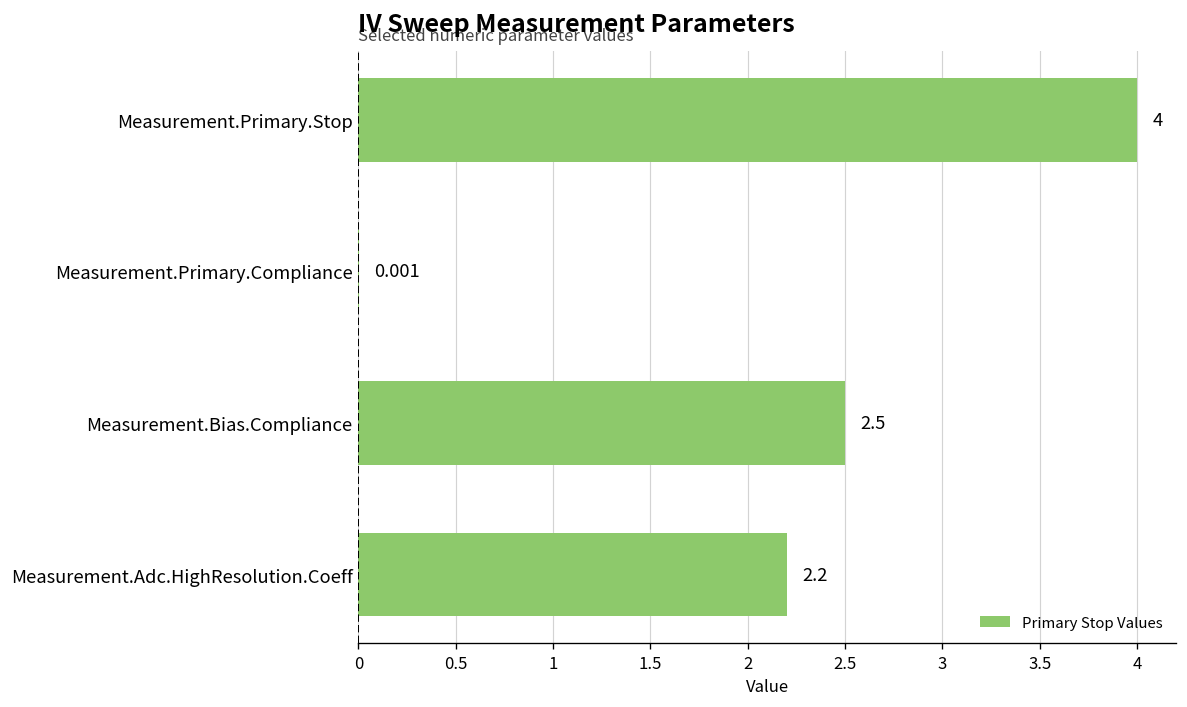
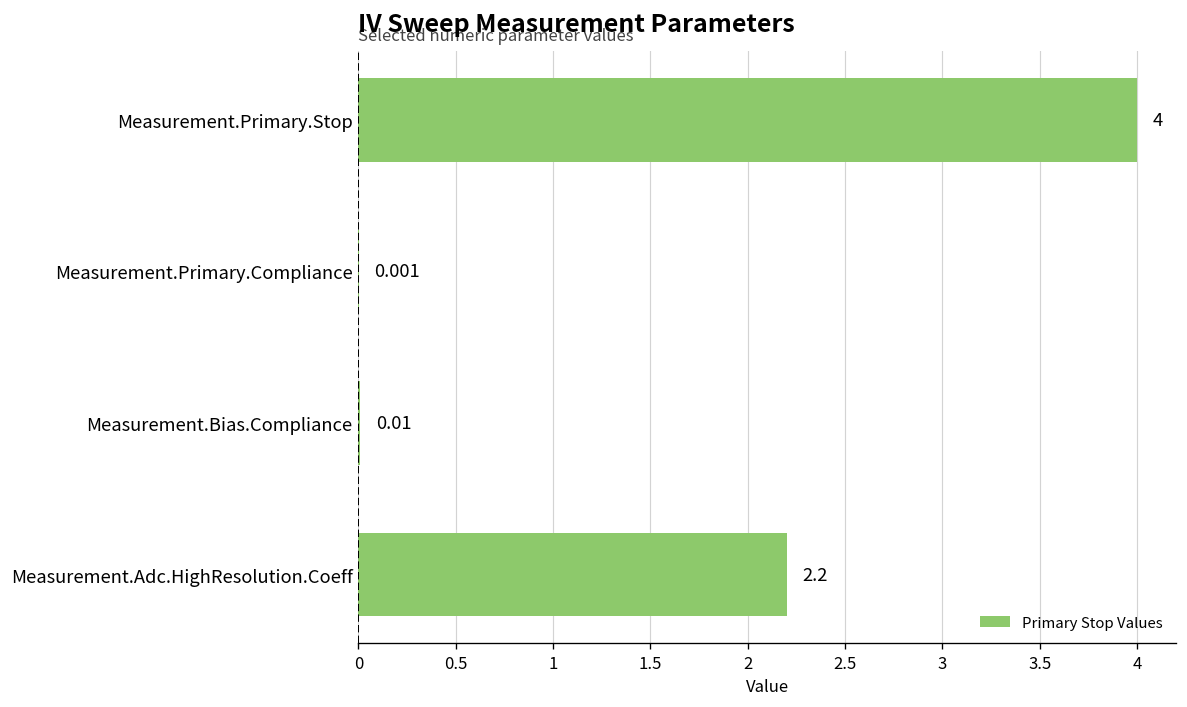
  {
    "Measurement.Primary.Stop": 4,
    "Measurement.Primary.Compliance": 0.001,
-   "Measurement.Bias.Compliance": 2.5,
+   "Measurement.Bias.Compliance": 0.01,
    "Measurement.Adc.HighResolution.Coeff": 2.2
  }
